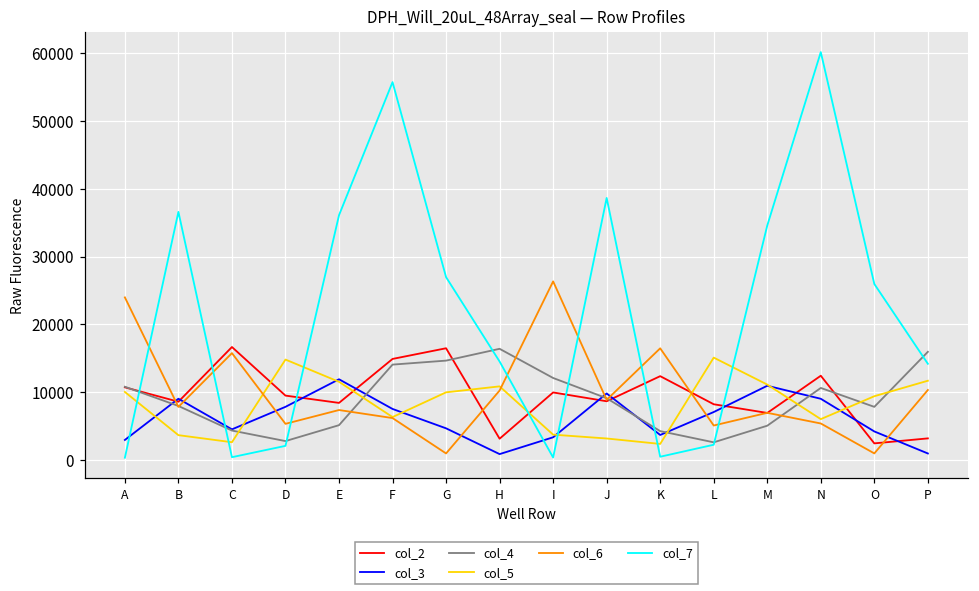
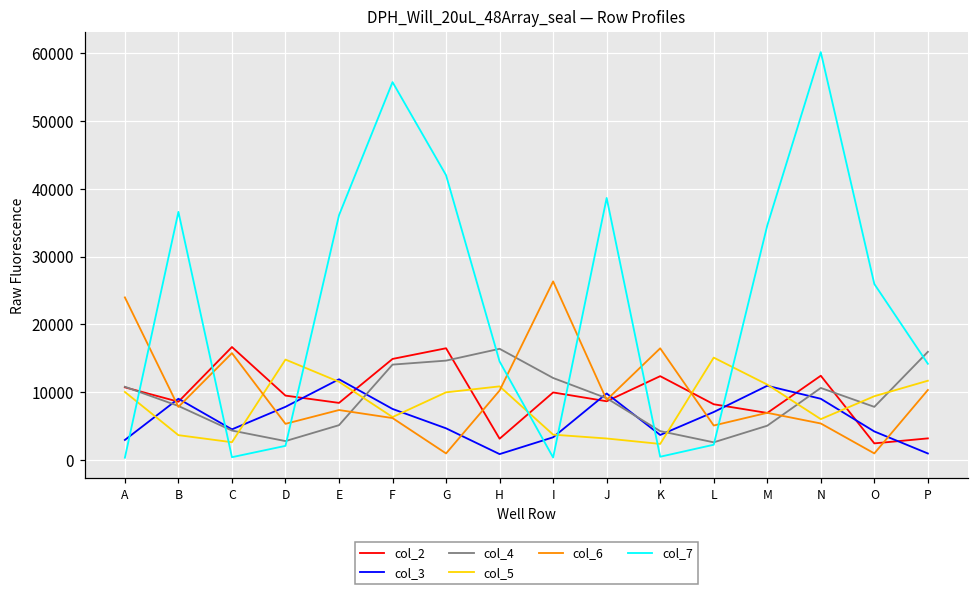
  {
    "col_2": {
      "B": 9000,
      "C": 17000,
      "D": 10000,
      "E": 8000,
      "F": 15000,
      "G": 16000,
      "H": 3000,
      "I": 10000,
      "K": 12000,
      "L": 8000,
      "N": 12000,
      "O": 2000,
      "P": 3000
    },
    "col_3": {
      "A": 3000,
      "B": 9000,
      "D": 8000,
      "F": 8000,
      "G": 5000,
      "H": 1000,
      "J": 10000,
      "K": 4000,
      "L": 7000,
      "N": 9000,
      "O": 4000,
      "P": 1000
    },
    "col_4": {
      "D": 3000,
      "E": 5000,
      "F": 14000,
      "G": 15000,
      "H": 16000,
      "I": 12000,
      "K": 4000,
      "M": 5000,
      "N": 11000,
      "O": 8000,
      "P": 16000
    },
    "col_5": {
      "A": 10000,
      "B": 4000,
      "C": 3000,
      "D": 15000,
      "G": 10000,
      "H": 11000,
      "J": 3000,
      "K": 2000,
      "L": 15000,
      "N": 6000,
      "O": 9000,
      "P": 12000
    },
    "col_6": {
      "A": 24000,
      "C": 16000,
      "D": 5000,
      "E": 7000,
      "G": 1000,
      "H": 10000,
      "I": 26000,
      "K": 16000,
      "L": 5000,
      "N": 5000,
      "O": 1000,
      "P": 10000
    },
    "col_7": {
      "A": 0,
      "B": 37000,
      "C": 0,
      "D": 2000,
      "E": 36000,
      "F": 56000,
-     "G": 27000,
+     "G": 42000,
      "H": 15000,
      "I": 0,
      "J": 39000,
      "K": 1000,
      "M": 35000,
      "N": 60000,
      "O": 26000,
      "P": 14000
    }
  }
